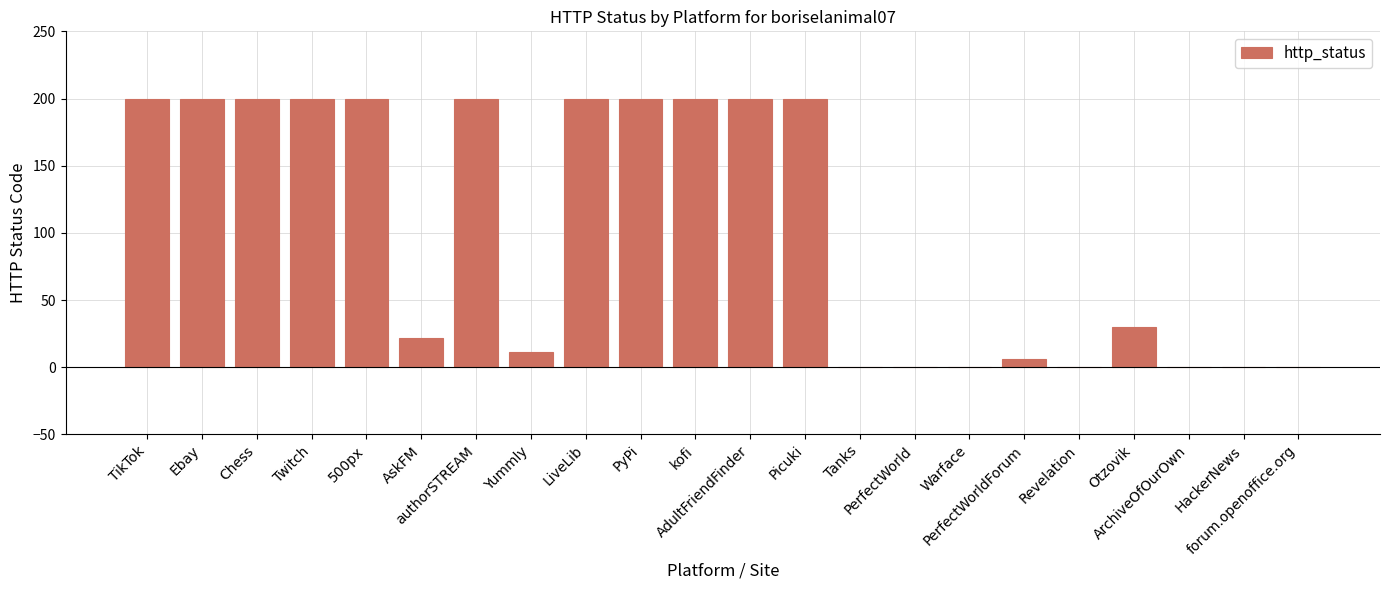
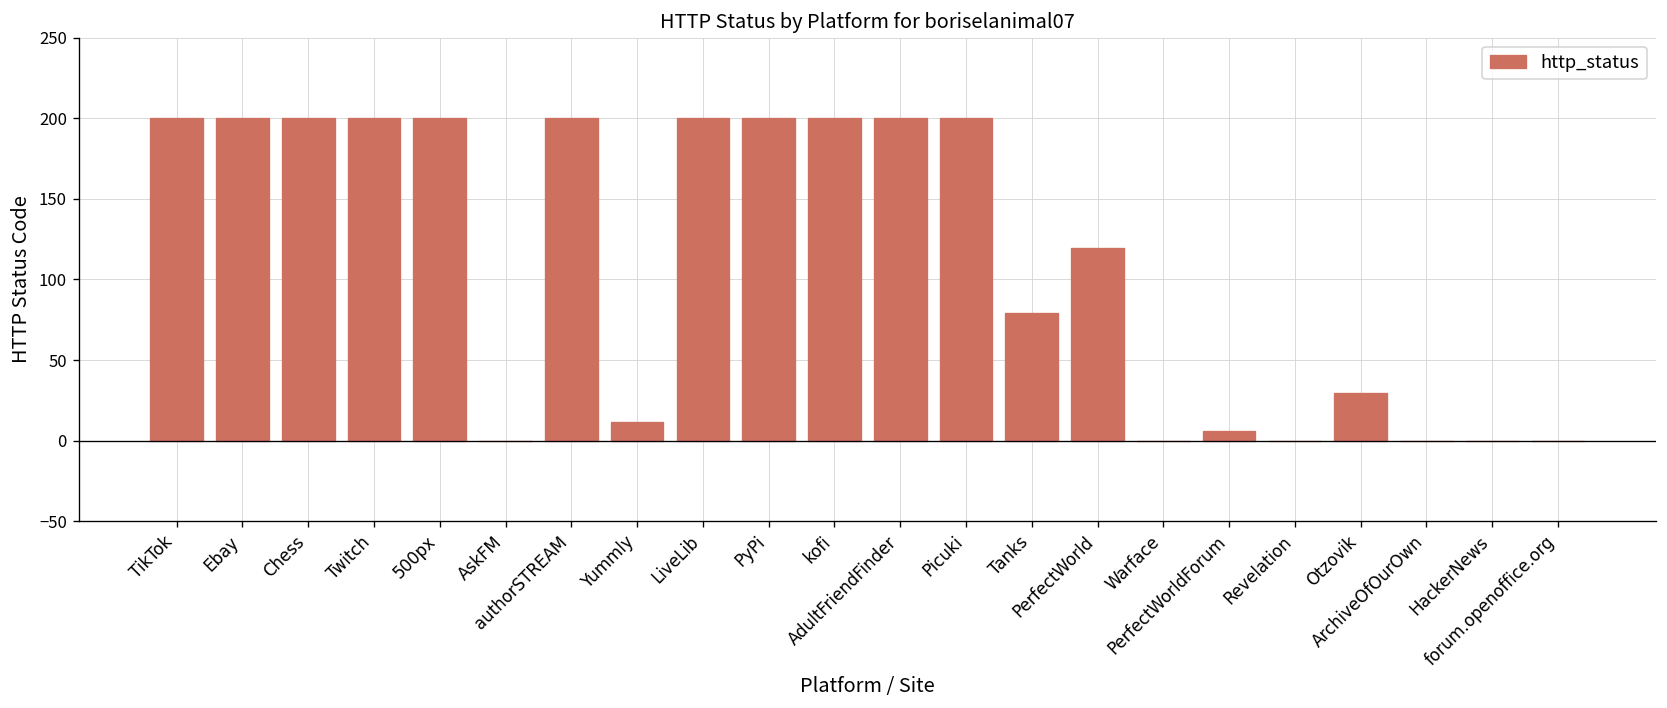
  {
    "TikTok": 200,
    "Ebay": 200,
    "Chess": 200,
    "Twitch": 200,
    "500px": 200,
-   "AskFM": 22,
+   "AskFM": 0,
    "authorSTREAM": 200,
    "Yummly": 12,
    "LiveLib": 200,
    "PyPi": 200,
    "kofi": 200,
    "AdultFriendFinder": 200,
    "Picuki": 200,
-   "Tanks": 0,
-   "PerfectWorld": 0,
+   "Tanks": 79,
+   "PerfectWorld": 120,
    "Warface": 0,
    "PerfectWorldForum": 6,
    "Revelation": 0,
    "Otzovik": 30,
    "ArchiveOfOurOwn": 0,
    "HackerNews": 0,
    "forum.openoffice.org": 0
  }
